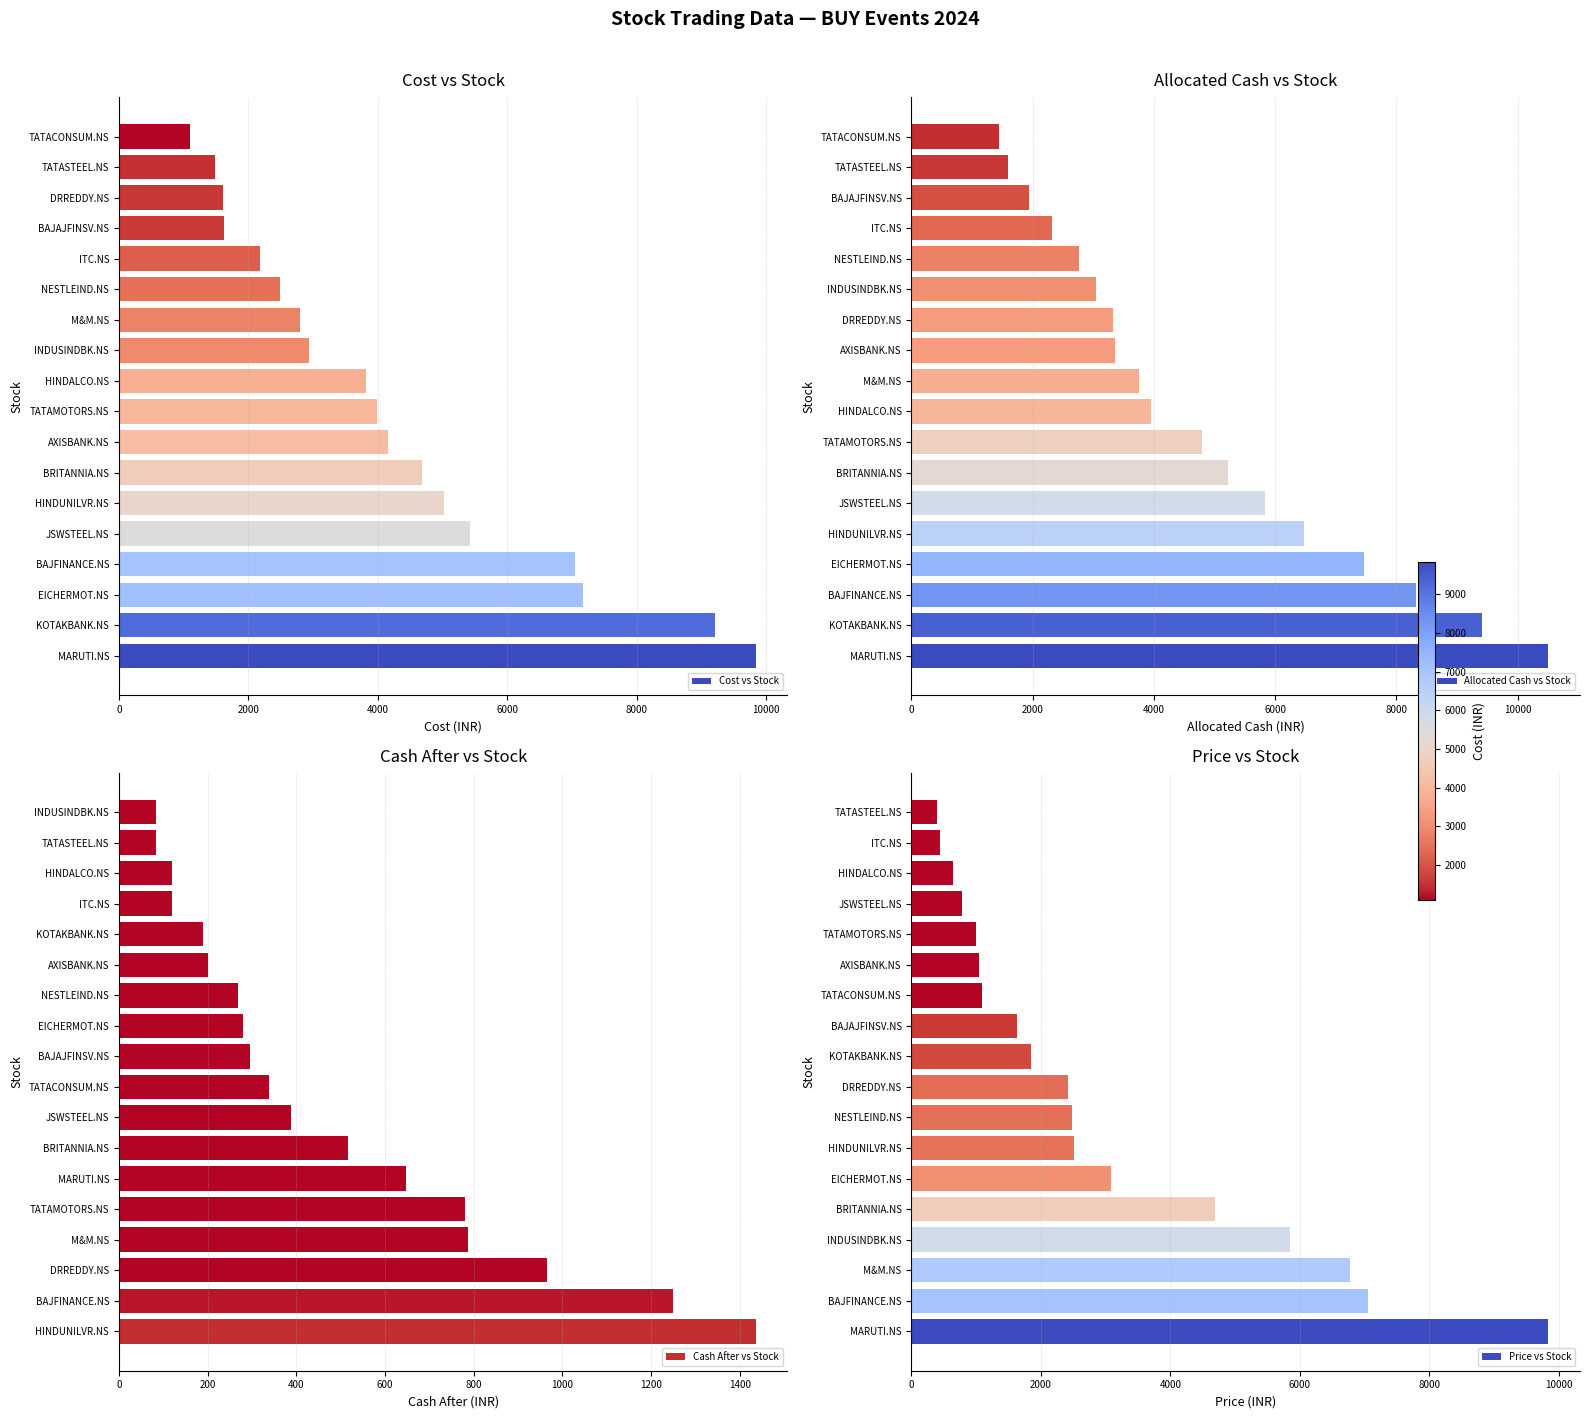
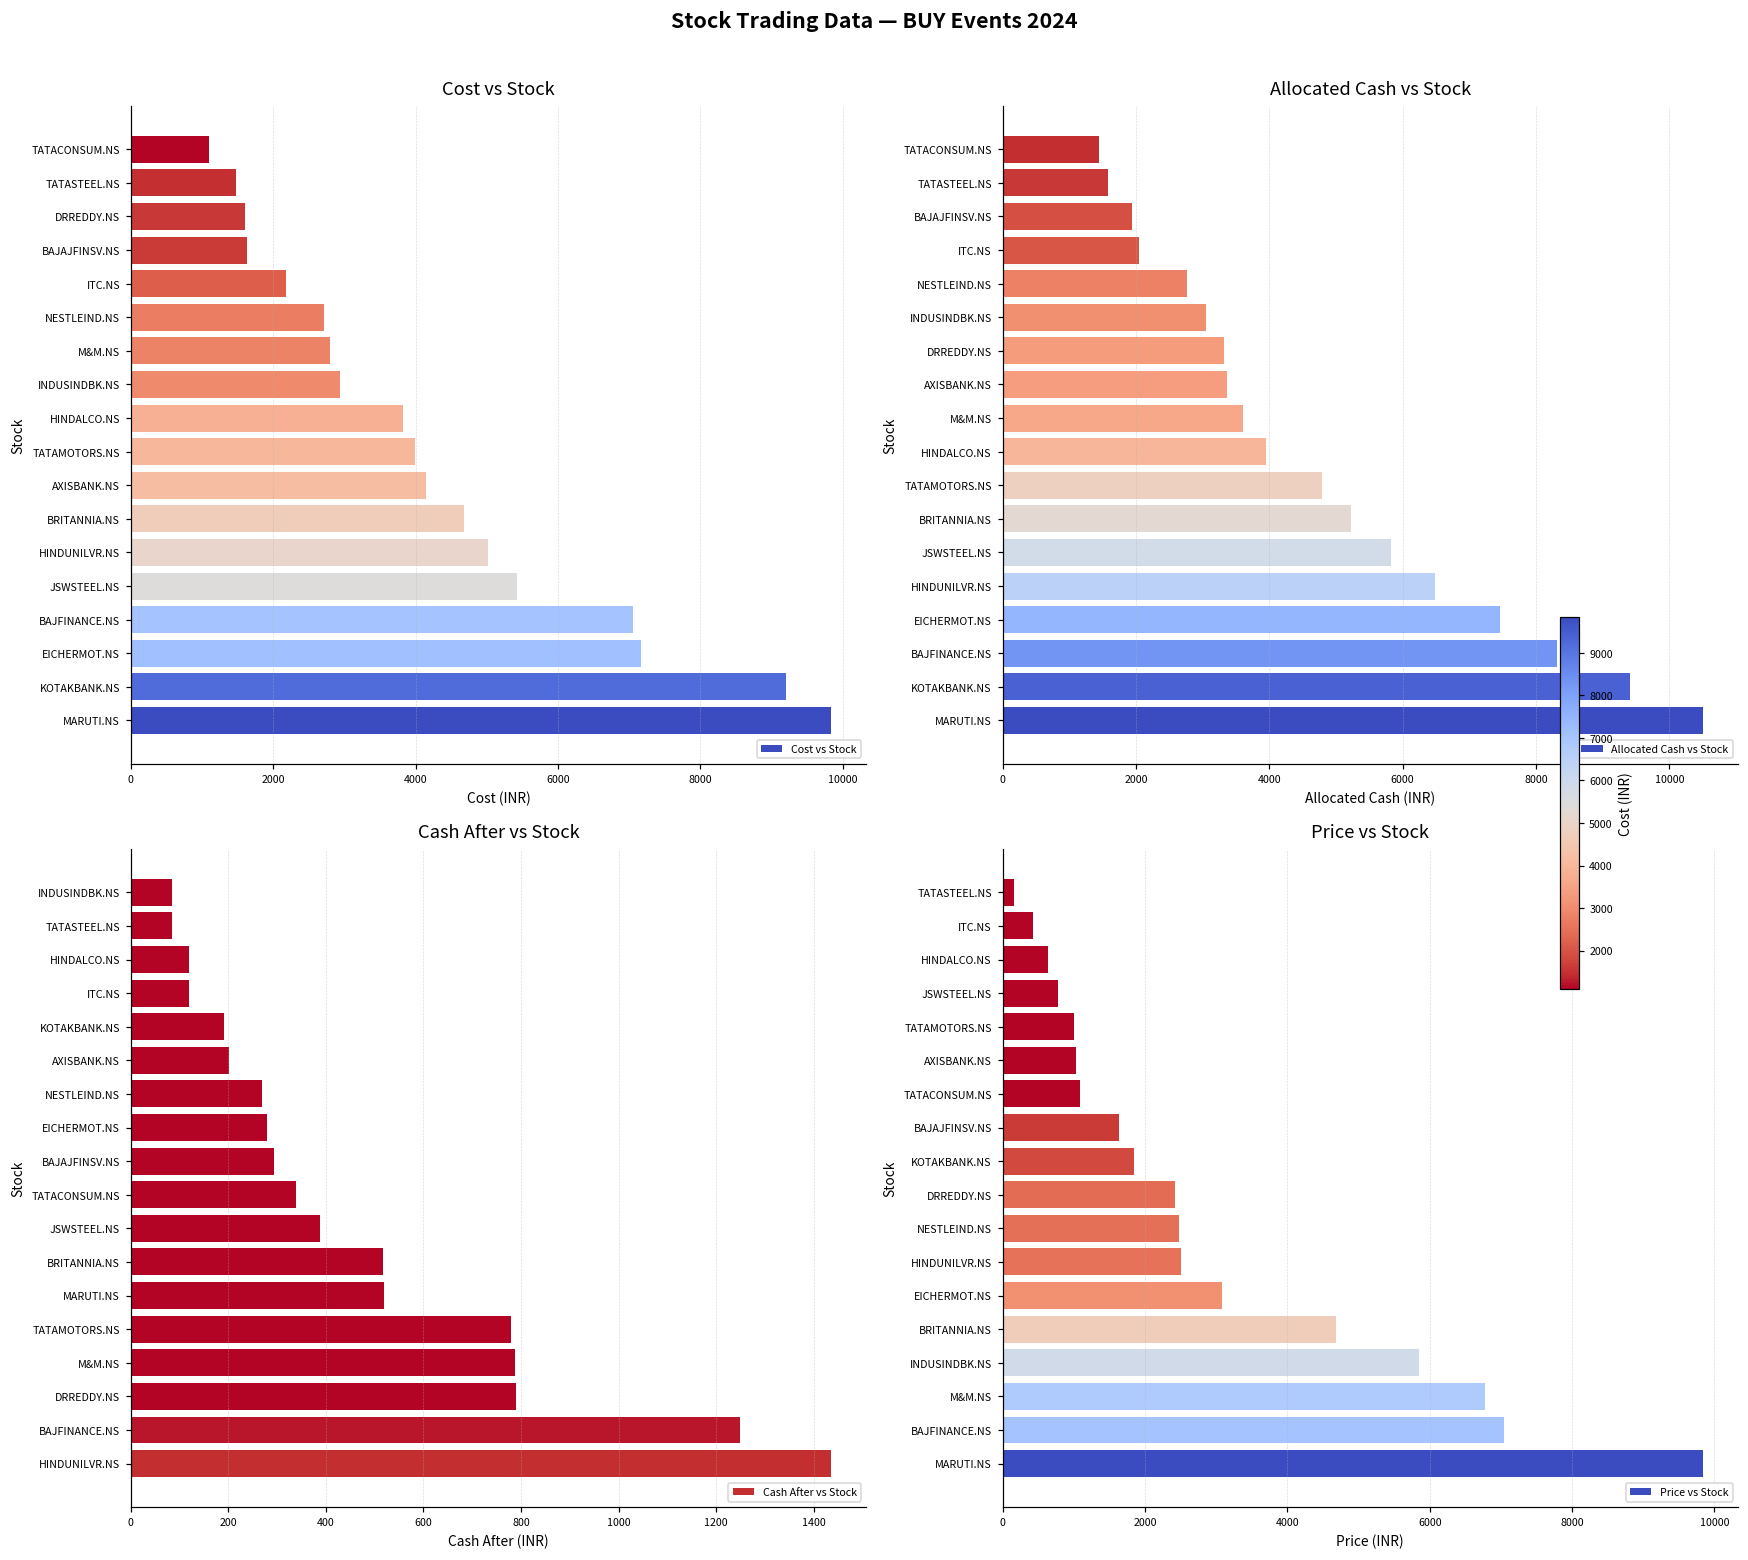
  {
    "Cost vs Stock": {
      "TATACONSUM.NS": 1100,
      "TATASTEEL.NS": 1500,
      "DRREDDY.NS": 1600,
      "BAJAJFINSV.NS": 1600,
      "ITC.NS": 2200,
-     "NESTLEIND.NS": 2500,
+     "NESTLEIND.NS": 2700,
      "M&M.NS": 2800,
      "INDUSINDBK.NS": 2900,
      "HINDALCO.NS": 3800,
      "TATAMOTORS.NS": 4000,
      "AXISBANK.NS": 4200,
      "BRITANNIA.NS": 4700,
      "HINDUNILVR.NS": 5000,
      "JSWSTEEL.NS": 5400,
      "BAJFINANCE.NS": 7100,
      "EICHERMOT.NS": 7200,
      "KOTAKBANK.NS": 9200,
      "MARUTI.NS": 9800
    },
    "Allocated Cash vs Stock": {
      "TATACONSUM.NS": 1500,
      "TATASTEEL.NS": 1600,
      "BAJAJFINSV.NS": 1900,
-     "ITC.NS": 2300,
+     "ITC.NS": 2000,
      "NESTLEIND.NS": 2800,
      "INDUSINDBK.NS": 3000,
      "DRREDDY.NS": 3300,
      "AXISBANK.NS": 3400,
-     "M&M.NS": 3800,
+     "M&M.NS": 3600,
      "HINDALCO.NS": 4000,
      "TATAMOTORS.NS": 4800,
      "BRITANNIA.NS": 5200,
      "JSWSTEEL.NS": 5800,
      "HINDUNILVR.NS": 6500,
      "EICHERMOT.NS": 7500,
      "BAJFINANCE.NS": 8300,
      "KOTAKBANK.NS": 9400,
      "MARUTI.NS": 10500
    },
    "Cash After vs Stock": {
      "INDUSINDBK.NS": 80,
      "TATASTEEL.NS": 80,
      "HINDALCO.NS": 120,
      "ITC.NS": 120,
      "KOTAKBANK.NS": 190,
      "AXISBANK.NS": 200,
      "NESTLEIND.NS": 270,
      "EICHERMOT.NS": 280,
      "BAJAJFINSV.NS": 290,
      "TATACONSUM.NS": 340,
      "JSWSTEEL.NS": 390,
      "BRITANNIA.NS": 520,
-     "MARUTI.NS": 650,
+     "MARUTI.NS": 520,
      "TATAMOTORS.NS": 780,
      "M&M.NS": 790,
-     "DRREDDY.NS": 970,
+     "DRREDDY.NS": 790,
      "BAJFINANCE.NS": 1250,
      "HINDUNILVR.NS": 1440
    },
    "Price vs Stock": {
-     "TATASTEEL.NS": 400,
+     "TATASTEEL.NS": 200,
      "ITC.NS": 400,
      "HINDALCO.NS": 600,
      "JSWSTEEL.NS": 800,
      "TATAMOTORS.NS": 1000,
      "AXISBANK.NS": 1000,
      "TATACONSUM.NS": 1100,
      "BAJAJFINSV.NS": 1600,
      "KOTAKBANK.NS": 1800,
      "DRREDDY.NS": 2400,
      "NESTLEIND.NS": 2500,
      "HINDUNILVR.NS": 2500,
      "EICHERMOT.NS": 3100,
      "BRITANNIA.NS": 4700,
      "INDUSINDBK.NS": 5800,
      "M&M.NS": 6800,
      "BAJFINANCE.NS": 7100,
      "MARUTI.NS": 9800
    }
  }
